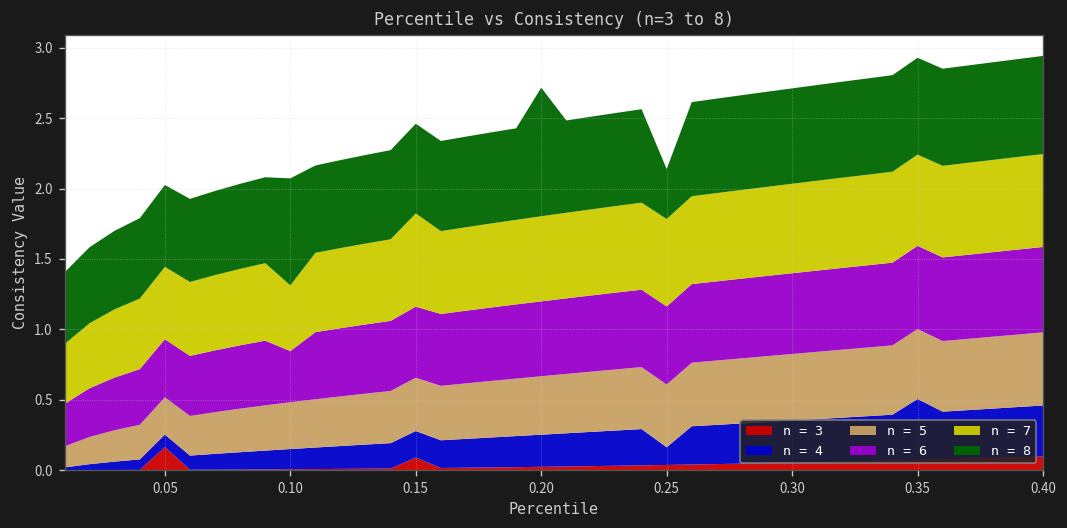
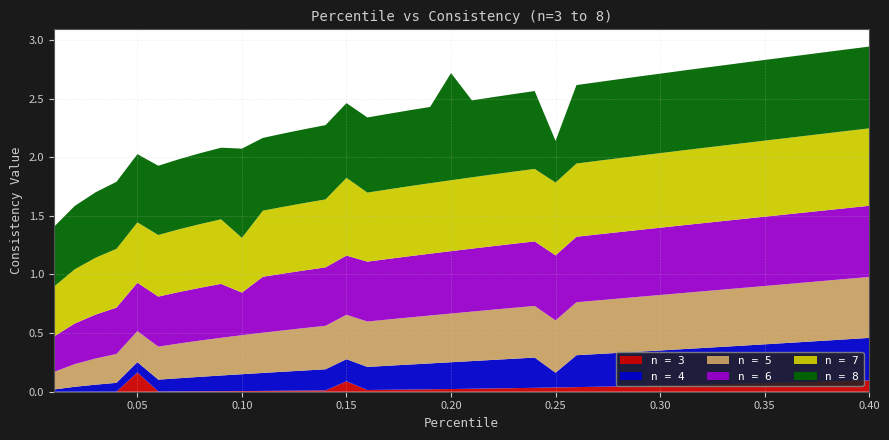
  {
    "n = 3": {
      "0.05": 0.16,
      "0.15": 0.09,
      "0.20": 0.02,
      "0.25": 0.04,
      "0.40": 0.10
    },
    "n = 4": {
      "0.05": 0.09,
      "0.10": 0.14,
      "0.15": 0.19,
      "0.20": 0.23,
      "0.25": 0.13,
      "0.30": 0.30,
-     "0.35": 0.43,
+     "0.35": 0.33,
      "0.40": 0.36
    },
    "n = 5": {
      "0.05": 0.27,
      "0.10": 0.33,
      "0.15": 0.38,
      "0.20": 0.42,
      "0.25": 0.45,
      "0.30": 0.47,
      "0.35": 0.50,
      "0.40": 0.52
    },
    "n = 6": {
      "0.05": 0.41,
      "0.10": 0.36,
      "0.15": 0.50,
      "0.20": 0.53,
      "0.25": 0.55,
      "0.30": 0.57,
      "0.35": 0.59,
      "0.40": 0.61
    },
    "n = 7": {
      "0.05": 0.51,
      "0.10": 0.47,
      "0.15": 0.66,
      "0.20": 0.60,
      "0.25": 0.62,
      "0.30": 0.64,
      "0.35": 0.65,
      "0.40": 0.66
    },
    "n = 8": {
      "0.05": 0.58,
      "0.10": 0.76,
      "0.15": 0.64,
      "0.20": 0.91,
      "0.25": 0.36,
      "0.30": 0.68,
      "0.35": 0.69,
      "0.40": 0.70
    }
  }
